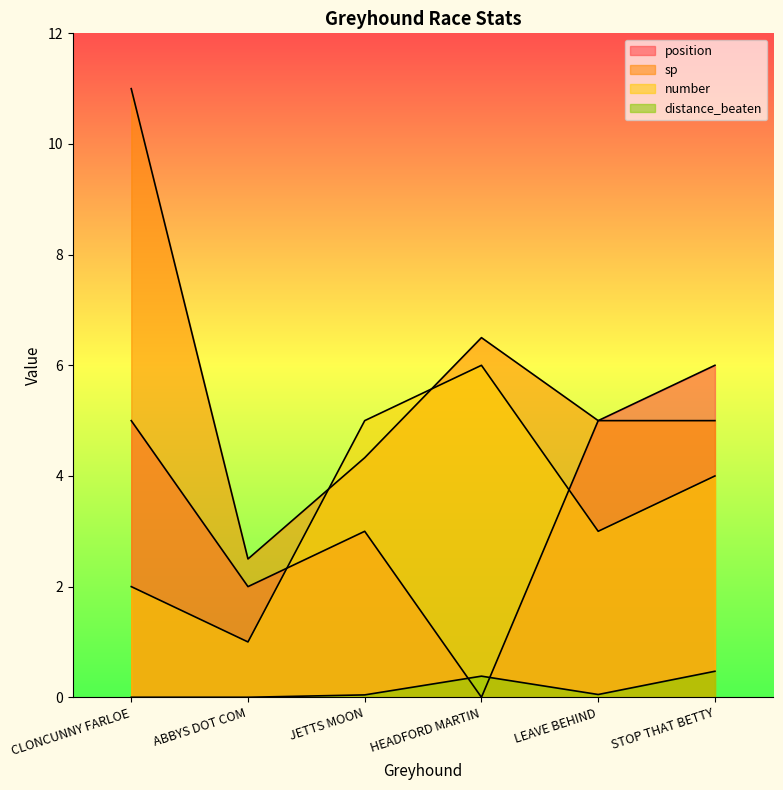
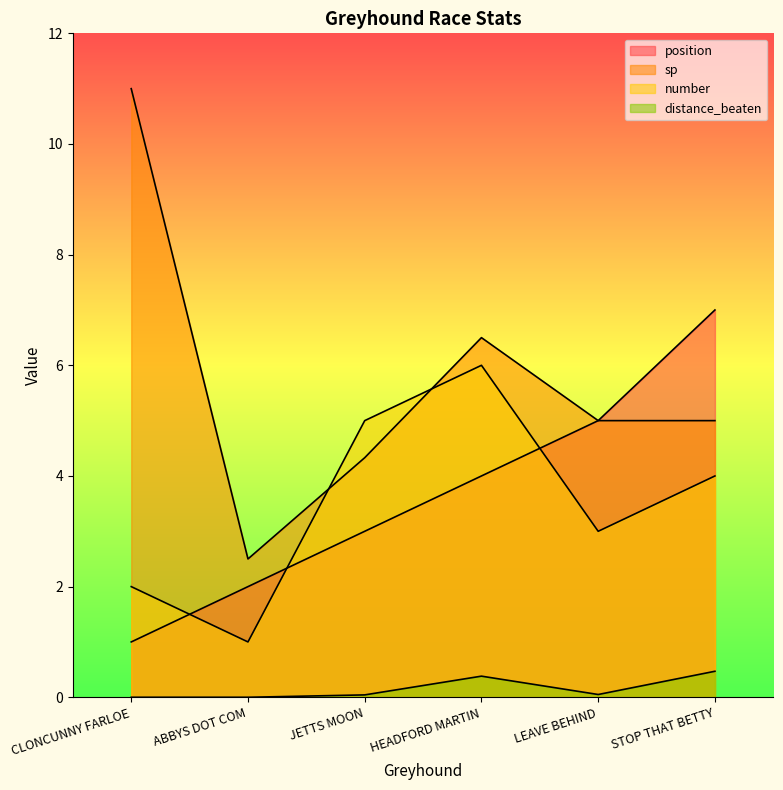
  {
    "position": {
-     "CLONCUNNY FARLOE": 5,
+     "CLONCUNNY FARLOE": 1,
      "ABBYS DOT COM": 2,
      "JETTS MOON": 3,
-     "HEADFORD MARTIN": 0,
-     "STOP THAT BETTY": 6
+     "HEADFORD MARTIN": 4,
+     "STOP THAT BETTY": 7
    },
    "distance_beaten": {
      "CLONCUNNY FARLOE": 0,
      "ABBYS DOT COM": 0,
      "JETTS MOON": 0,
      "HEADFORD MARTIN": 0.4,
      "LEAVE BEHIND": 0.1,
      "STOP THAT BETTY": 0.5
    }
  }
